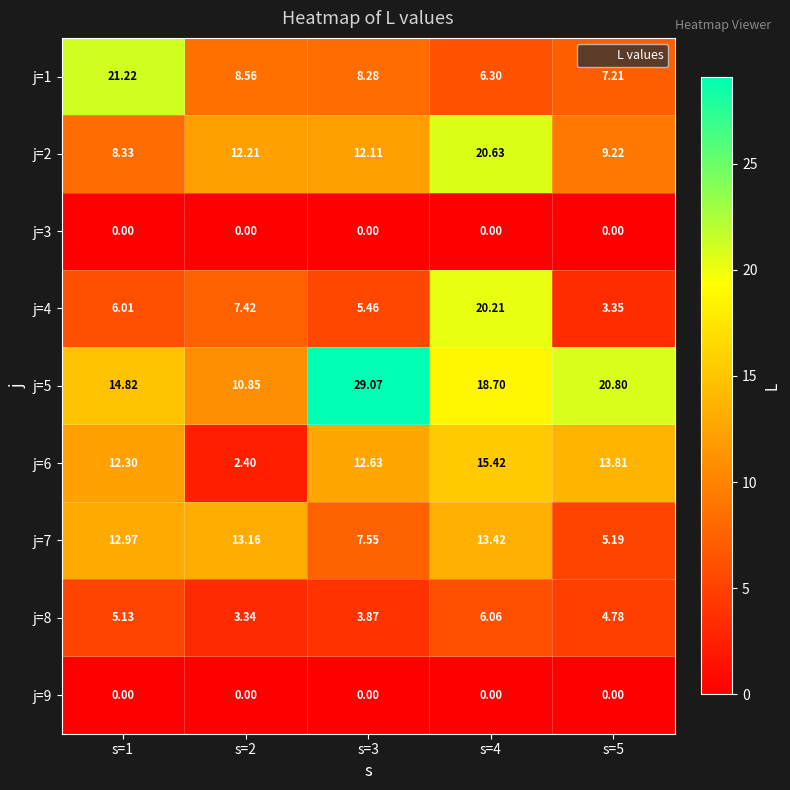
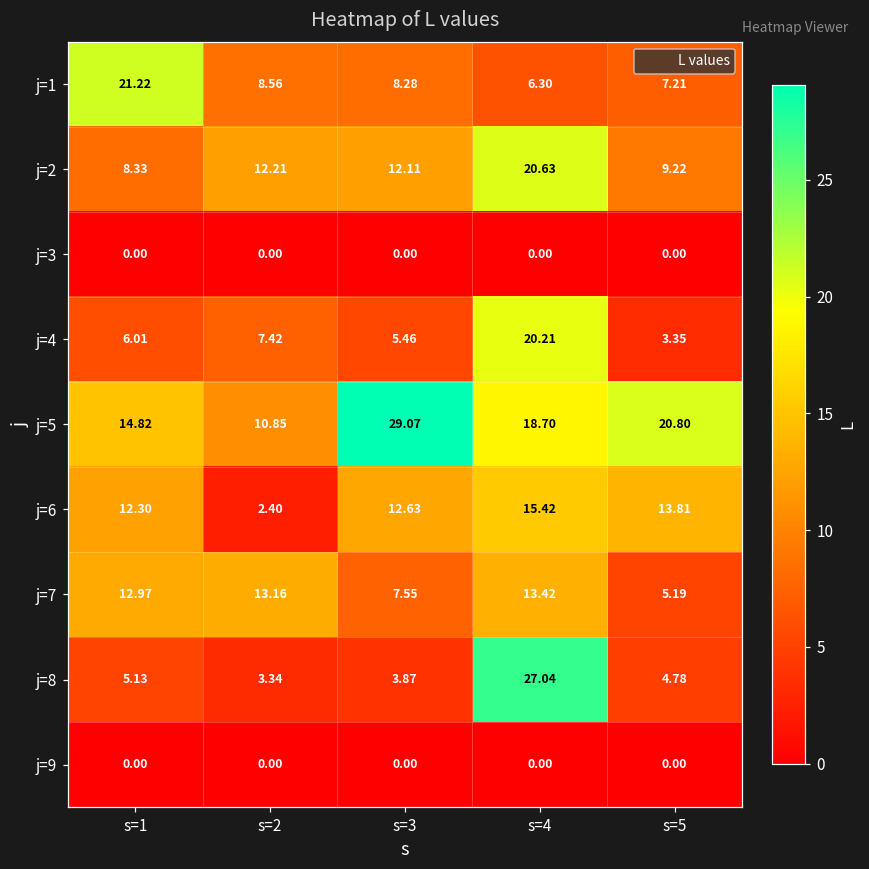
  {
    "j=1": {
      "s=1": 21.22,
      "s=2": 8.56,
      "s=3": 8.28,
      "s=4": 6.30,
      "s=5": 7.21
    },
    "j=2": {
      "s=1": 8.33,
      "s=2": 12.21,
      "s=3": 12.11,
      "s=4": 20.63,
      "s=5": 9.22
    },
    "j=3": {
      "s=1": 0.00,
      "s=2": 0.00,
      "s=3": 0.00,
      "s=4": 0.00,
      "s=5": 0.00
    },
    "j=4": {
      "s=1": 6.01,
      "s=2": 7.42,
      "s=3": 5.46,
      "s=4": 20.21,
      "s=5": 3.35
    },
    "j=5": {
      "s=1": 14.82,
      "s=2": 10.85,
      "s=3": 29.07,
      "s=4": 18.70,
      "s=5": 20.80
    },
    "j=6": {
      "s=1": 12.30,
      "s=2": 2.40,
      "s=3": 12.63,
      "s=4": 15.42,
      "s=5": 13.81
    },
    "j=7": {
      "s=1": 12.97,
      "s=2": 13.16,
      "s=3": 7.55,
      "s=4": 13.42,
      "s=5": 5.19
    },
    "j=8": {
      "s=1": 5.13,
      "s=2": 3.34,
      "s=3": 3.87,
-     "s=4": 6.06,
+     "s=4": 27.04,
      "s=5": 4.78
    },
    "j=9": {
      "s=1": 0.00,
      "s=2": 0.00,
      "s=3": 0.00,
      "s=4": 0.00,
      "s=5": 0.00
    }
  }
